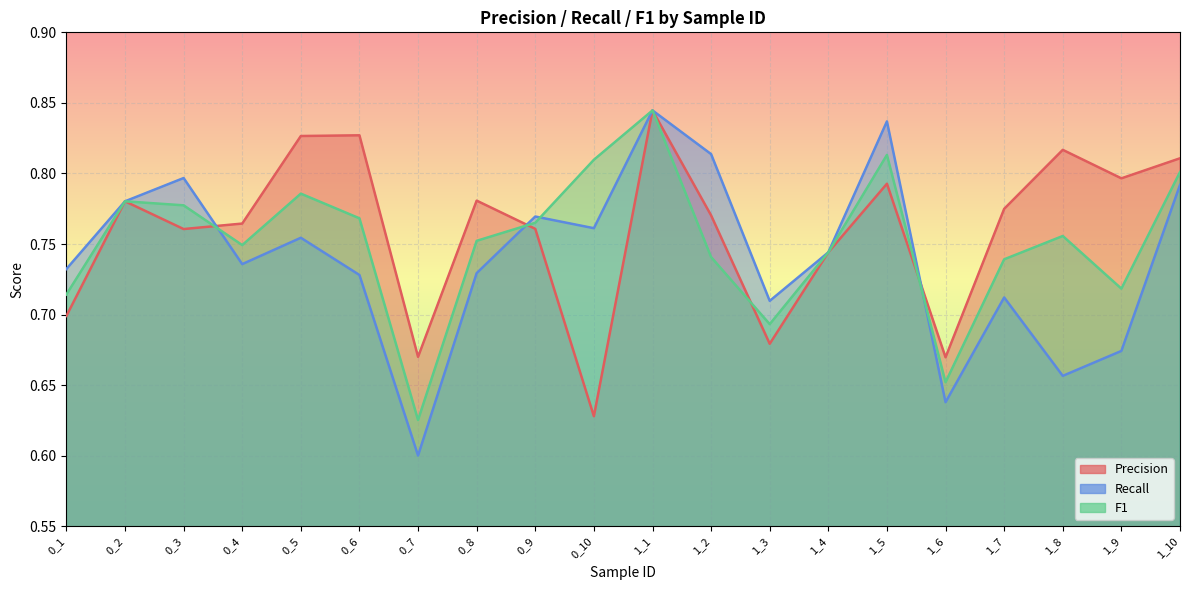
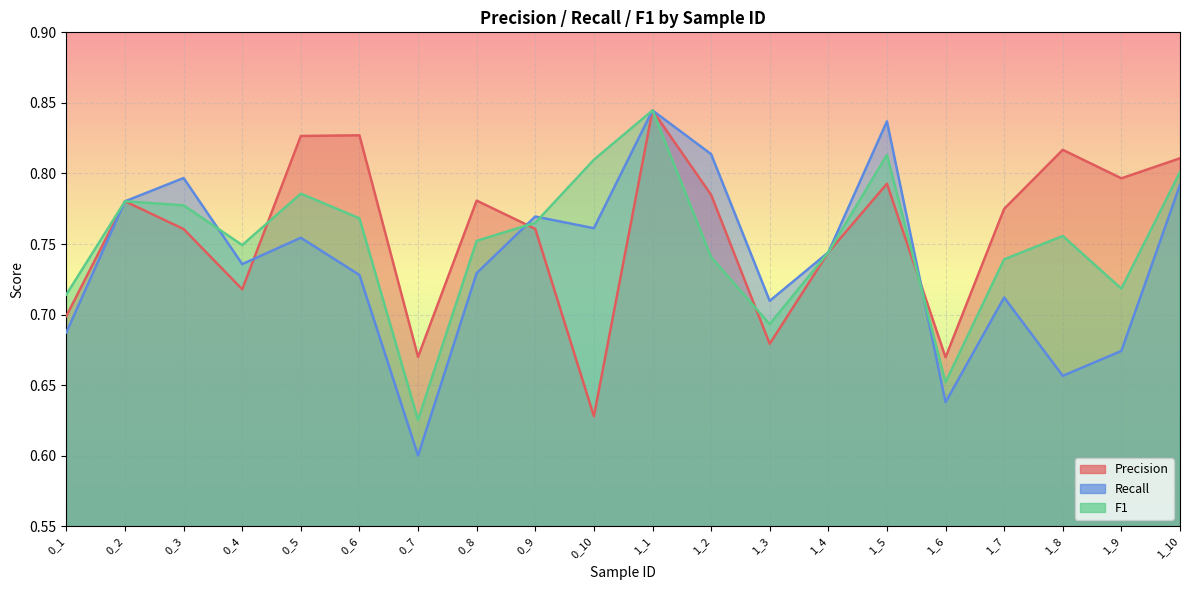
  {
    "Precision": {
      "0_1": 0.699,
      "0_3": 0.761,
-     "0_4": 0.764,
+     "0_4": 0.718,
      "0_5": 0.827,
      "0_6": 0.827,
      "0_7": 0.670,
      "0_8": 0.781,
      "0_9": 0.761,
      "0_10": 0.628,
-     "1_2": 0.770,
+     "1_2": 0.785,
      "1_3": 0.679,
      "1_5": 0.793,
      "1_6": 0.670,
      "1_7": 0.775,
      "1_8": 0.817,
      "1_9": 0.797,
      "1_10": 0.811
    },
    "Recall": {
-     "0_1": 0.732,
+     "0_1": 0.687,
      "0_3": 0.797,
      "0_4": 0.736,
      "0_5": 0.754,
      "0_6": 0.728,
      "0_7": 0.600,
      "0_8": 0.729,
      "0_9": 0.769,
      "0_10": 0.761,
      "1_2": 0.814,
      "1_3": 0.710,
      "1_5": 0.837,
      "1_6": 0.638,
      "1_7": 0.712,
      "1_8": 0.657,
      "1_9": 0.674,
      "1_10": 0.792
    },
    "F1": {
      "0_1": 0.714,
      "0_3": 0.777,
      "0_4": 0.749,
      "0_5": 0.786,
      "0_6": 0.768,
      "0_7": 0.625,
      "0_8": 0.752,
      "0_9": 0.765,
      "0_10": 0.810,
      "1_2": 0.741,
      "1_3": 0.693,
      "1_5": 0.813,
      "1_6": 0.652,
      "1_7": 0.739,
      "1_8": 0.756,
      "1_9": 0.718,
      "1_10": 0.801
    }
  }
